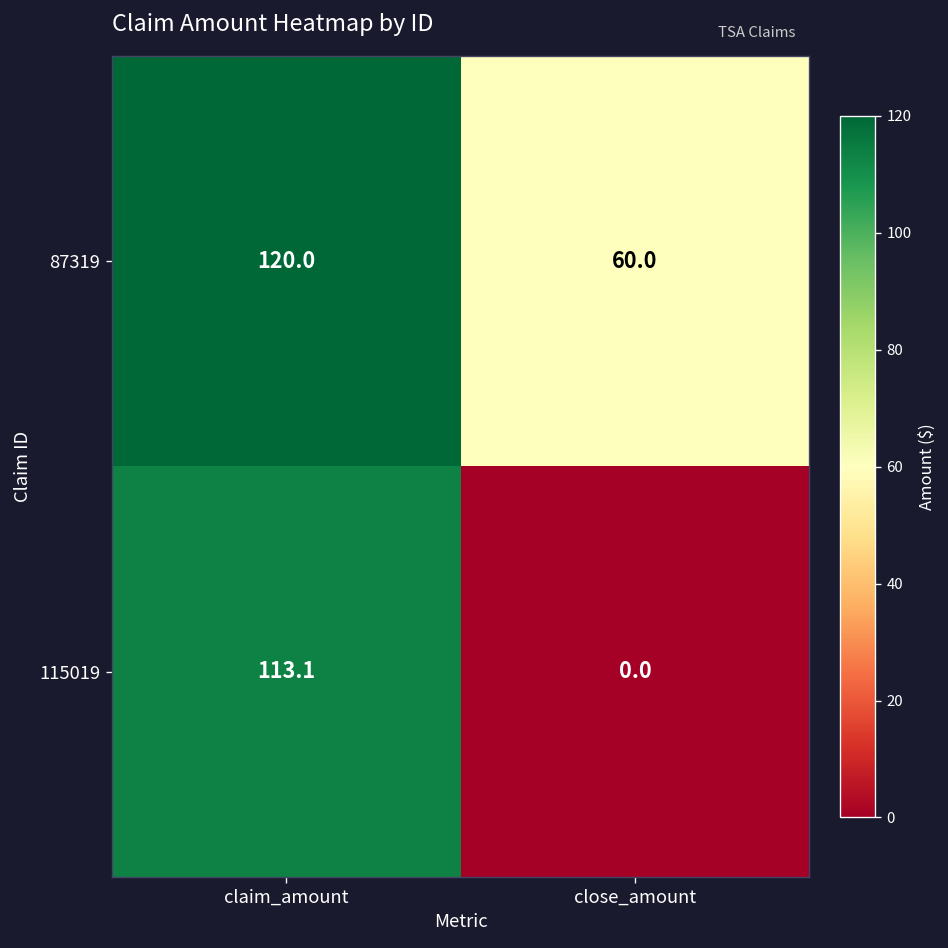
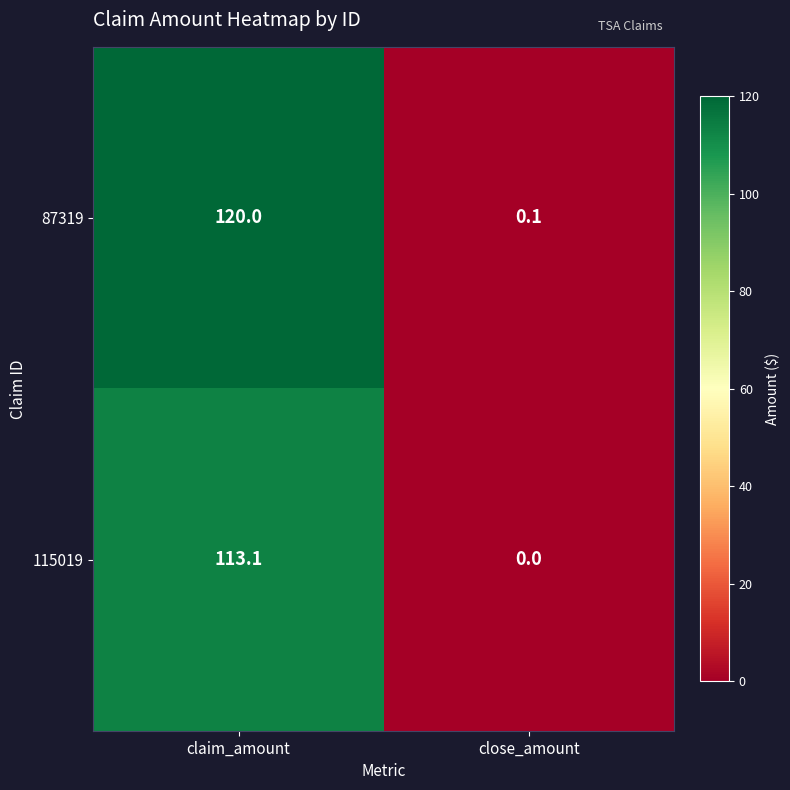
  {
    "87319": {
      "claim_amount": 120.0,
-     "close_amount": 60.0
+     "close_amount": 0.1
    },
    "115019": {
      "claim_amount": 113.1,
      "close_amount": 0.0
    }
  }
